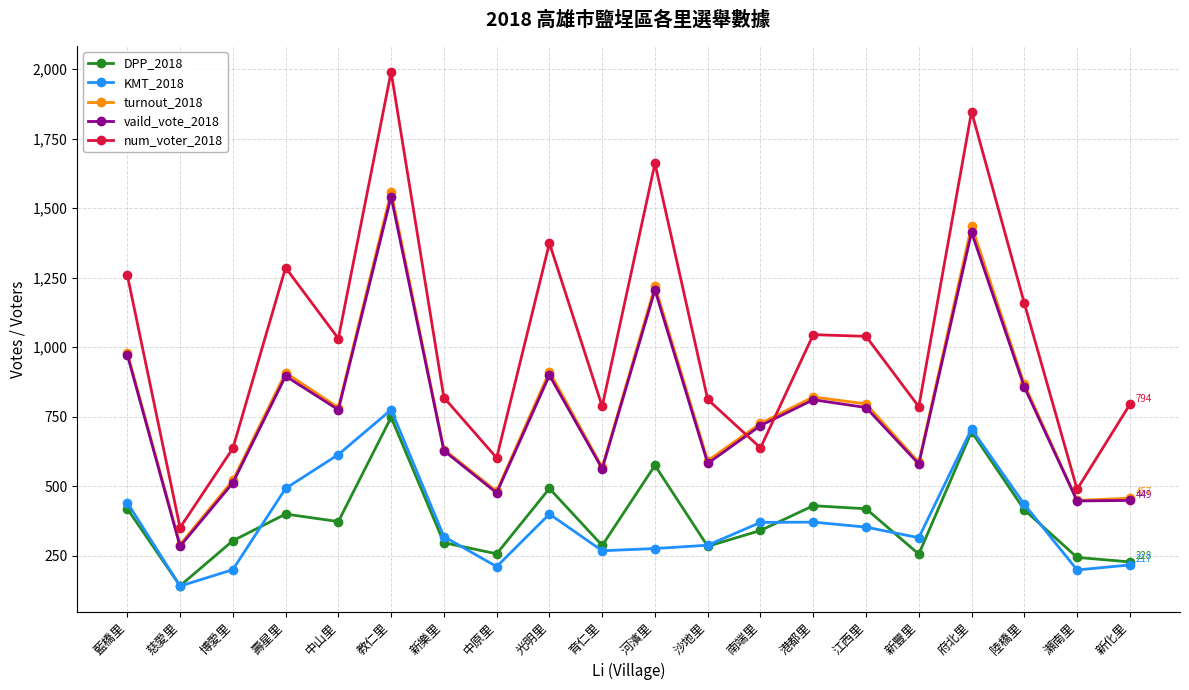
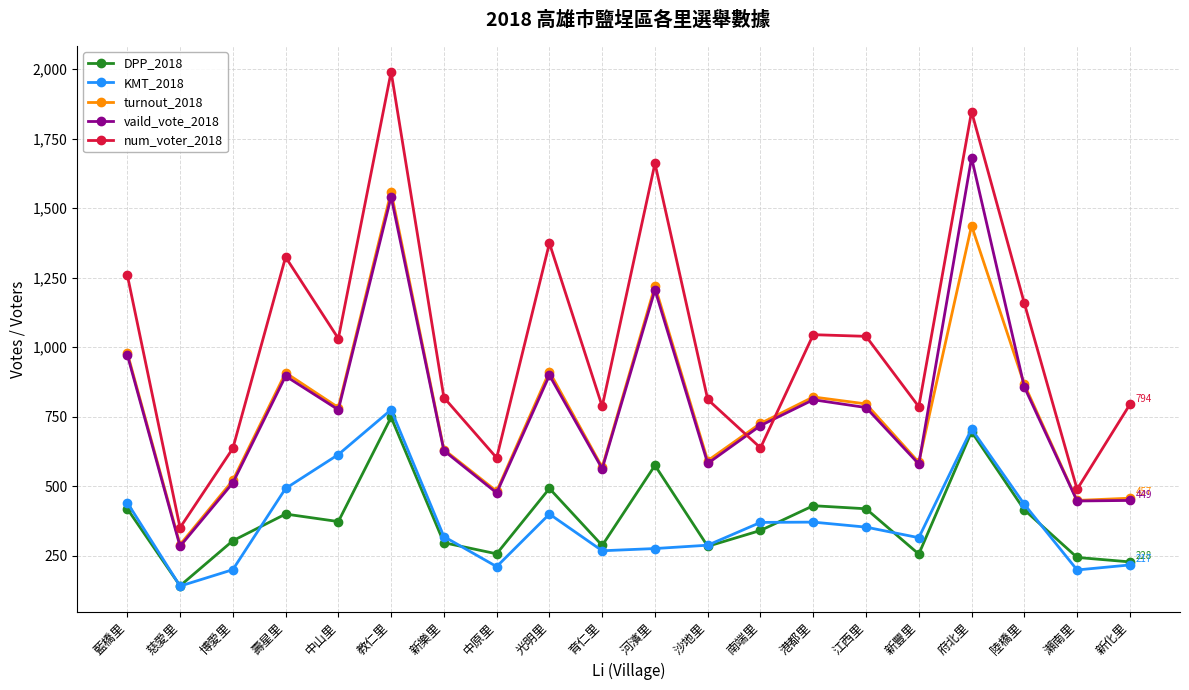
  {
    "DPP_2018": {
      "藍橋里": "420",
      "博愛里": "300",
      "壽星里": "400",
      "中山里": "370",
      "教仁里": "750",
      "新樂里": "300",
      "中原里": "260",
      "光明里": "490",
      "育仁里": "290",
      "河濱里": "580",
      "南端里": "340",
      "港都里": "430",
      "江西里": "420",
      "新豐里": "260",
      "府北里": "700",
      "陸橋里": "420",
      "瀨南里": "240"
    },
    "KMT_2018": {
      "藍橋里": "440",
      "博愛里": "200",
      "壽星里": "490",
      "中山里": "610",
      "教仁里": "780",
      "新樂里": "320",
      "中原里": "210",
      "光明里": "400",
      "育仁里": "270",
      "河濱里": "280",
      "南端里": "370",
      "港都里": "370",
      "江西里": "350",
      "新豐里": "320",
      "府北里": "710",
      "陸橋里": "440",
      "瀨南里": "200"
    },
    "turnout_2018": {
      "壽星里": "910",
      "教仁里": "1,560",
      "光明里": "910",
      "河濱里": "1,220",
      "沙地里": "590",
      "港都里": "820",
      "江西里": "800",
      "府北里": "1,440"
    },
    "vaild_vote_2018": {
      "壽星里": "900",
      "教仁里": "1,540",
      "光明里": "900",
      "河濱里": "1,210",
      "沙地里": "580",
      "港都里": "810",
      "江西里": "780",
-     "府北里": "1,410"
+     "府北里": "1,680"
    },
    "num_voter_2018": {
      "藍橋里": "1,260",
      "慈愛里": "350",
      "博愛里": "640",
-     "壽星里": "1,290",
+     "壽星里": "1,320",
      "中山里": "1,030",
      "教仁里": "1,990",
      "新樂里": "820",
      "中原里": "600",
      "光明里": "1,370",
      "育仁里": "790",
      "河濱里": "1,660",
      "沙地里": "810",
      "南端里": "640",
      "港都里": "1,050",
      "江西里": "1,040",
      "新豐里": "790",
      "府北里": "1,850",
      "陸橋里": "1,160",
      "瀨南里": "490"
    }
  }
